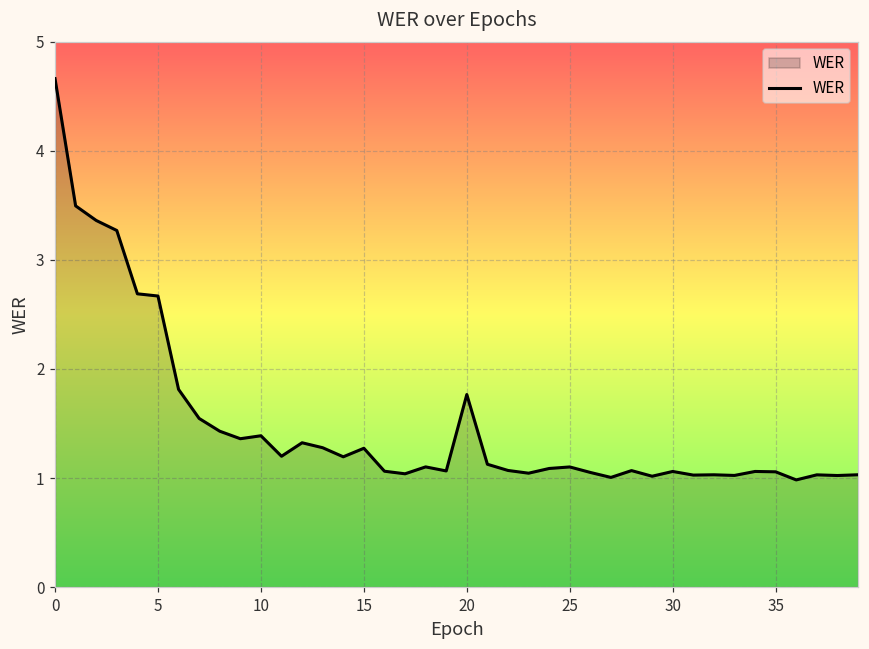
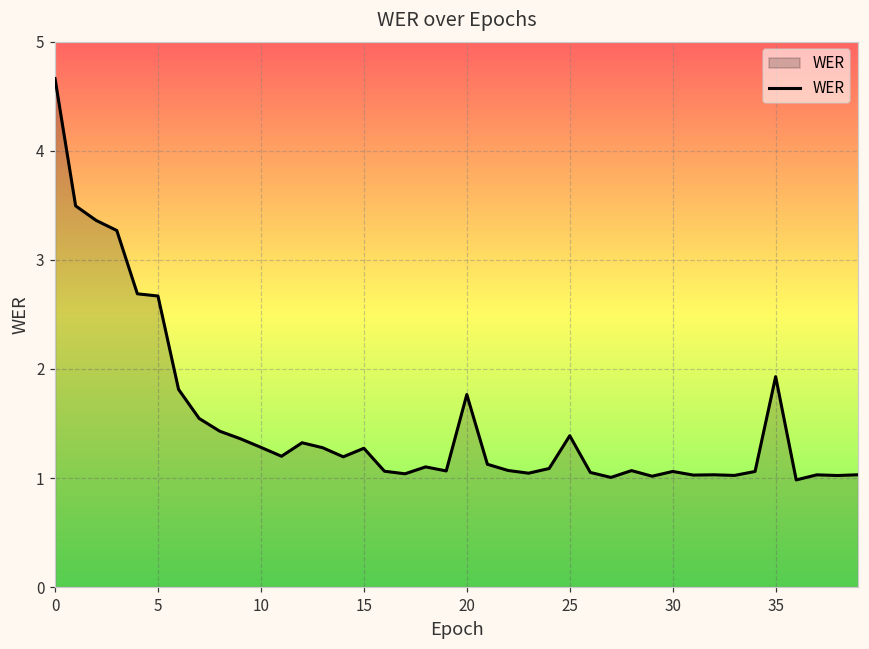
  {
    "0": 4.7,
    "5": 2.7,
-   "10": 1.4,
+   "10": 1.3,
    "15": 1.3,
    "20": 1.8,
-   "25": 1.1,
+   "25": 1.4,
    "30": 1.1,
-   "35": 1.1
+   "35": 1.9
  }
